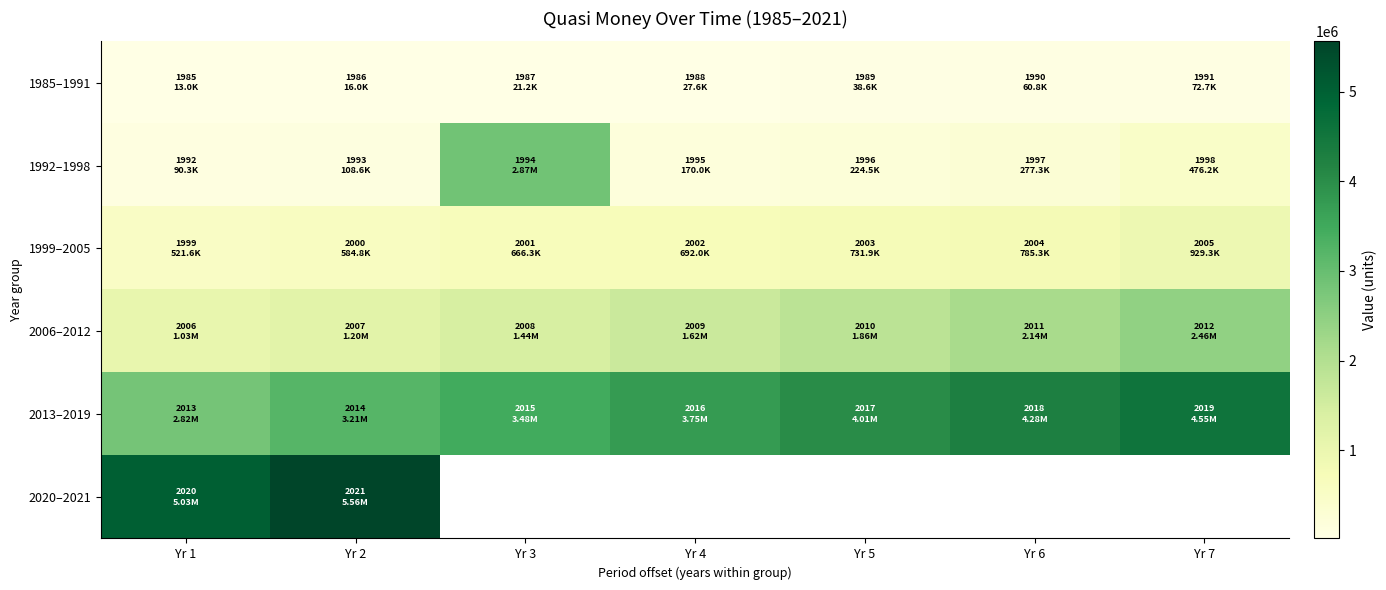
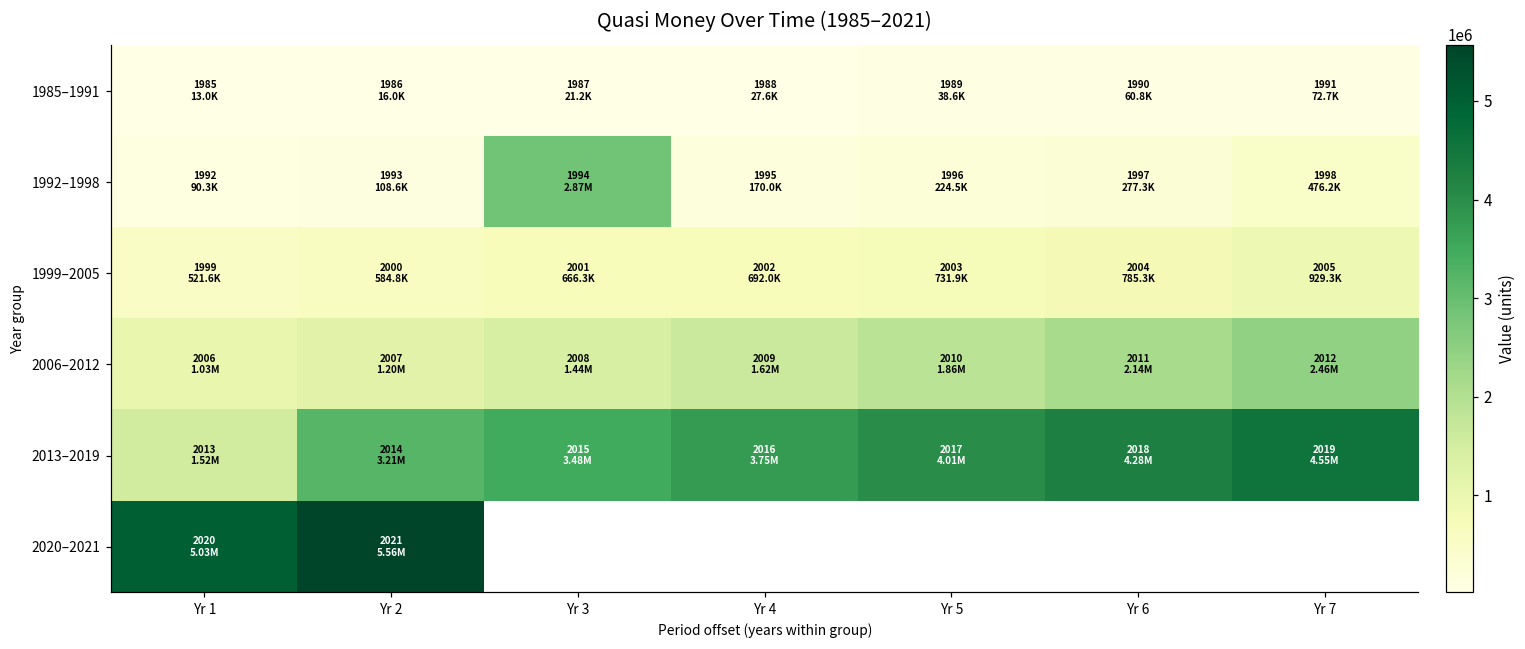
  {
    "2013–2019": {
-     "Yr 1": "2.82M"
+     "Yr 1": "1.52M"
    }
  }
